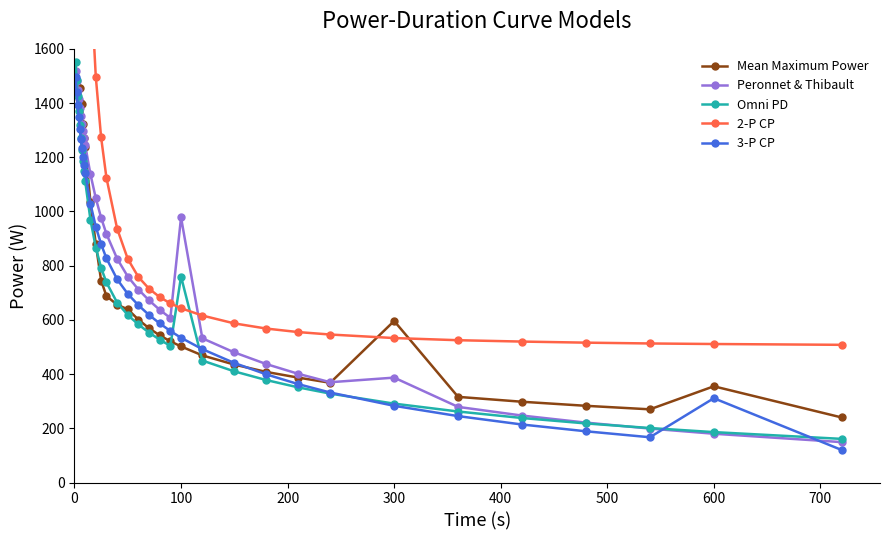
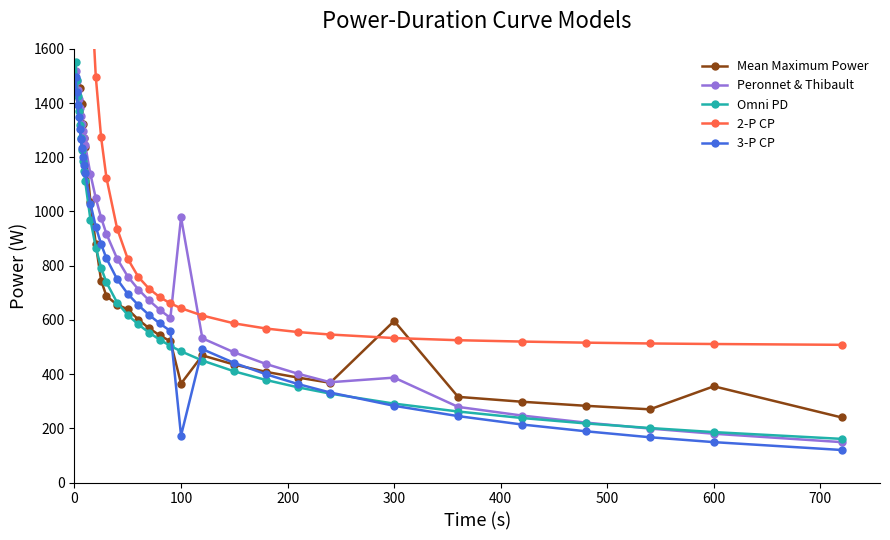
  {
    "Mean Maximum Power": {
-     "100": 500,
+     "100": 370,
      "300": 600,
      "600": 360
    },
    "Peronnet & Thibault": {
      "100": 980,
      "300": 390
    },
    "Omni PD": {
-     "100": 760
+     "100": 480
    },
    "2-P CP": {
      "100": 640,
      "300": 530,
      "600": 510
    },
    "3-P CP": {
-     "100": 530,
-     "600": 310
+     "100": 170,
+     "600": 150
    }
  }
